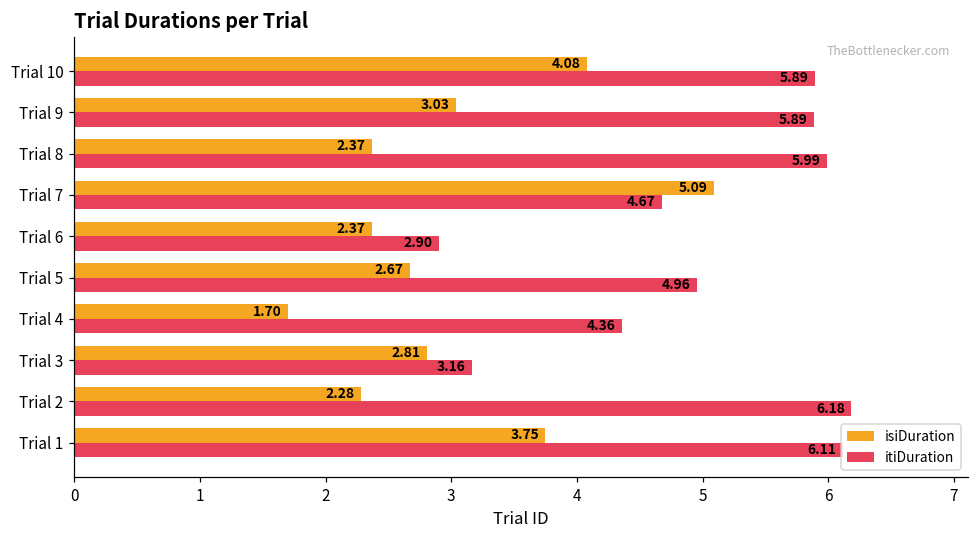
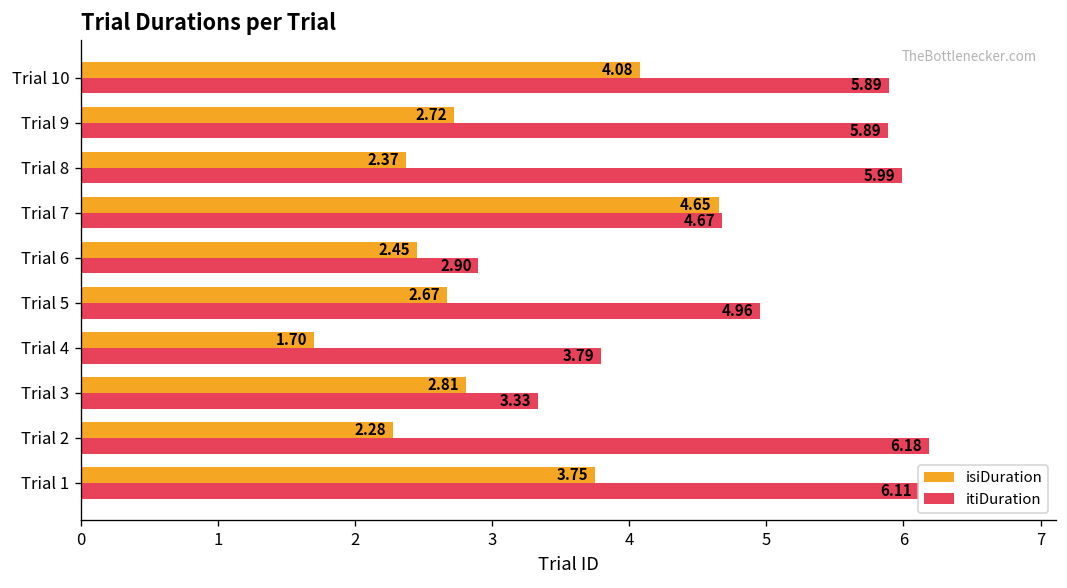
  {
    "isiDuration": {
      "Trial 10": 4.08,
-     "Trial 9": 3.03,
+     "Trial 9": 2.72,
      "Trial 8": 2.37,
-     "Trial 7": 5.09,
-     "Trial 6": 2.37,
+     "Trial 7": 4.65,
+     "Trial 6": 2.45,
      "Trial 5": 2.67,
      "Trial 4": 1.70,
      "Trial 3": 2.81,
      "Trial 2": 2.28,
      "Trial 1": 3.75
    },
    "itiDuration": {
      "Trial 10": 5.89,
      "Trial 9": 5.89,
      "Trial 8": 5.99,
      "Trial 7": 4.67,
      "Trial 6": 2.90,
      "Trial 5": 4.96,
-     "Trial 4": 4.36,
-     "Trial 3": 3.16,
+     "Trial 4": 3.79,
+     "Trial 3": 3.33,
      "Trial 2": 6.18
    }
  }
